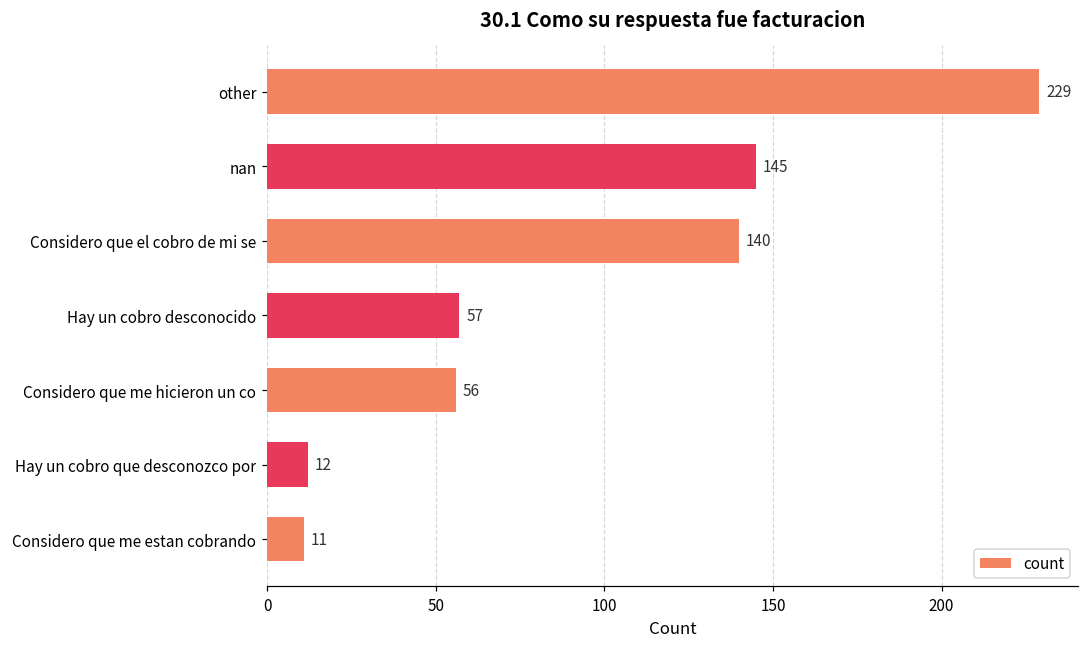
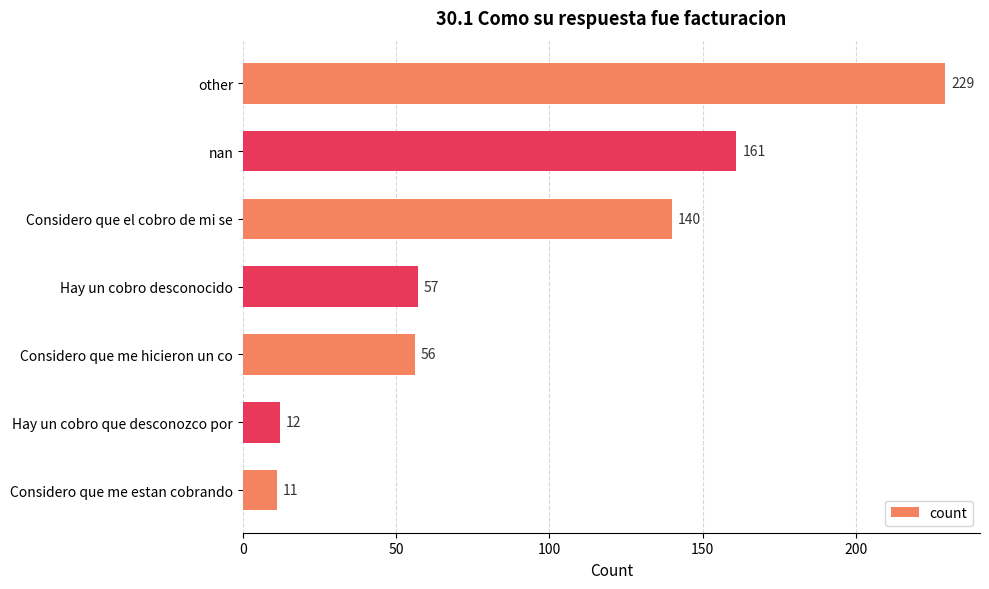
  {
    "other": 229,
-   "nan": 145,
+   "nan": 161,
    "Considero que el cobro de mi se": 140,
    "Hay un cobro desconocido": 57,
    "Considero que me hicieron un co": 56,
    "Hay un cobro que desconozco por": 12,
    "Considero que me estan cobrando": 11
  }
